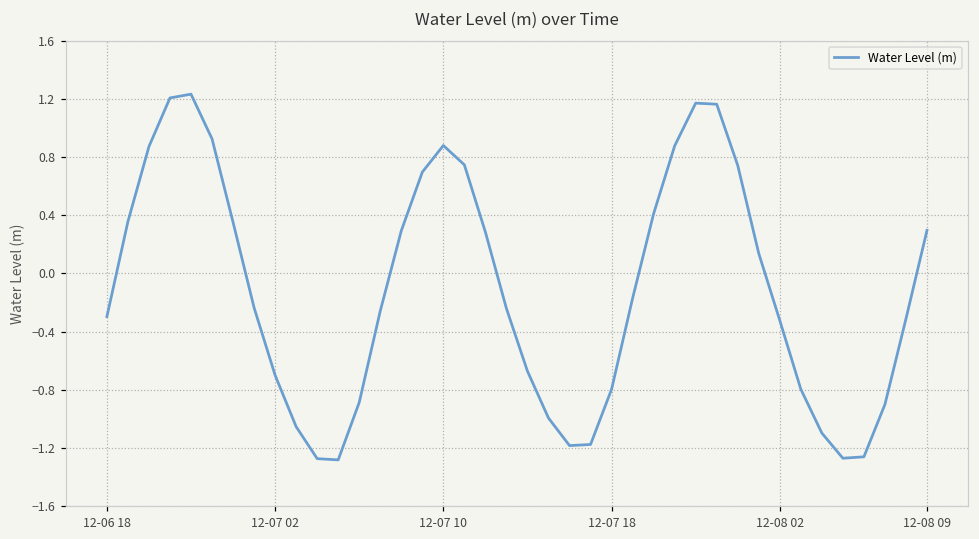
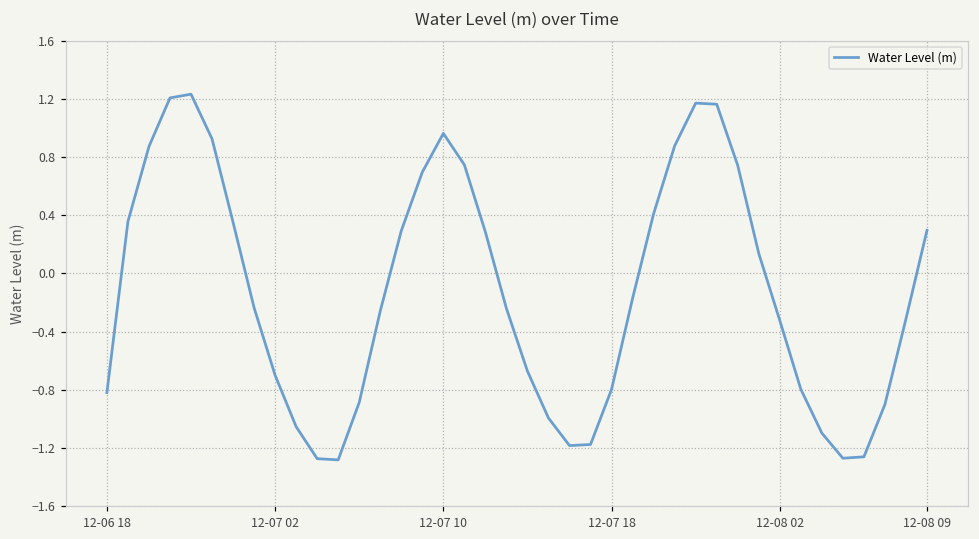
  {
-   "12-06 18": -0.30,
+   "12-06 18": -0.82,
    "12-07 02": -0.70,
-   "12-07 10": 0.88,
+   "12-07 10": 0.96,
    "12-07 18": -0.80,
    "12-08 02": -0.32,
    "12-08 09": 0.30
  }
